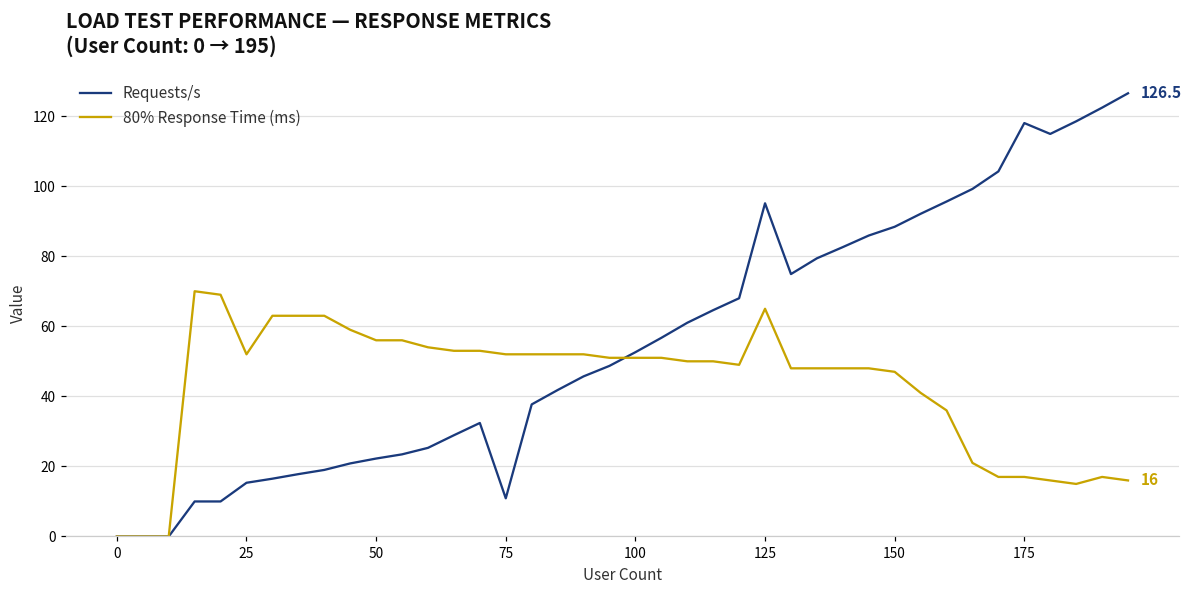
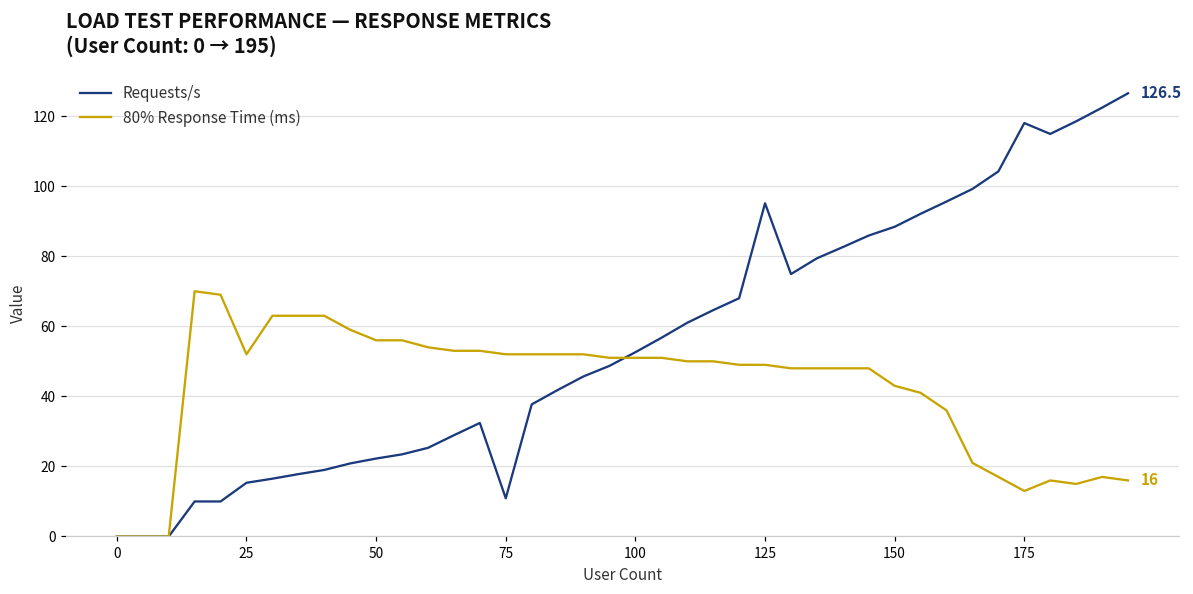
  {
    "Requests/s": {
      "25": 15,
      "50": 22,
      "75": 11,
      "100": 53,
      "125": 95,
      "150": 88,
      "175": 118
    },
    "80% Response Time (ms)": {
      "25": 52,
      "50": 56,
      "75": 52,
      "100": 51,
-     "125": 65,
-     "150": 47,
-     "175": 17
+     "125": 49,
+     "150": 43,
+     "175": 13
    }
  }
